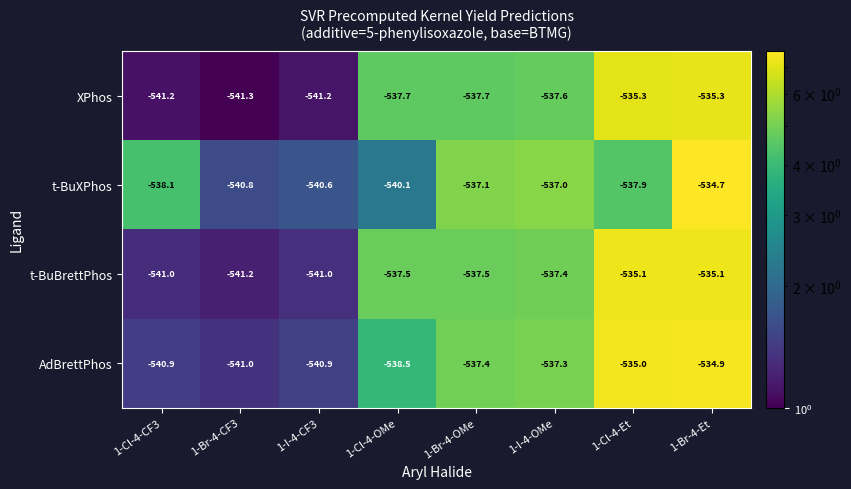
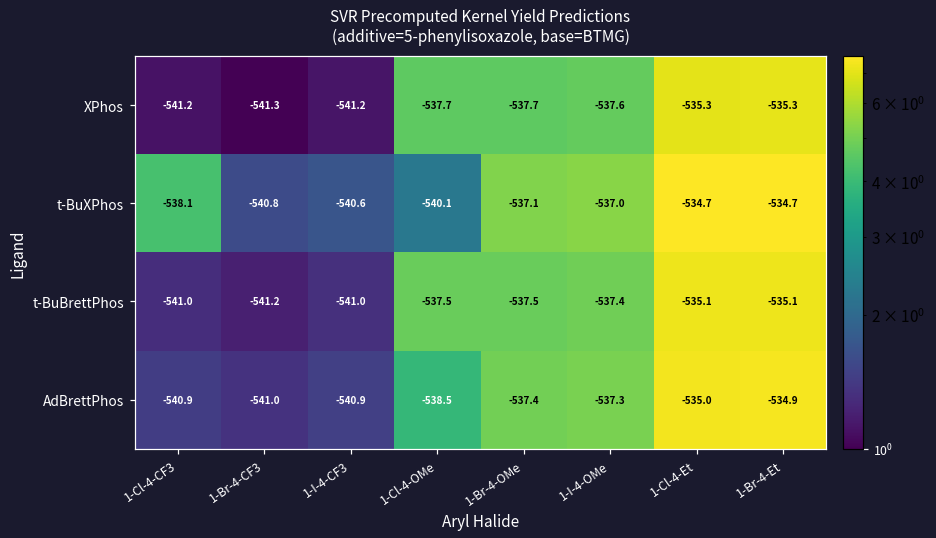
  {
    "XPhos": {
      "1-Cl-4-CF3": -541.2,
      "1-Br-4-CF3": -541.3,
      "1-I-4-CF3": -541.2,
      "1-Cl-4-OMe": -537.7,
      "1-Br-4-OMe": -537.7,
      "1-I-4-OMe": -537.6,
      "1-Cl-4-Et": -535.3,
      "1-Br-4-Et": -535.3
    },
    "t-BuXPhos": {
      "1-Cl-4-CF3": -538.1,
      "1-Br-4-CF3": -540.8,
      "1-I-4-CF3": -540.6,
      "1-Cl-4-OMe": -540.1,
      "1-Br-4-OMe": -537.1,
      "1-I-4-OMe": -537.0,
-     "1-Cl-4-Et": -537.9,
+     "1-Cl-4-Et": -534.7,
      "1-Br-4-Et": -534.7
    },
    "t-BuBrettPhos": {
      "1-Cl-4-CF3": -541.0,
      "1-Br-4-CF3": -541.2,
      "1-I-4-CF3": -541.0,
      "1-Cl-4-OMe": -537.5,
      "1-Br-4-OMe": -537.5,
      "1-I-4-OMe": -537.4,
      "1-Cl-4-Et": -535.1,
      "1-Br-4-Et": -535.1
    },
    "AdBrettPhos": {
      "1-Cl-4-CF3": -540.9,
      "1-Br-4-CF3": -541.0,
      "1-I-4-CF3": -540.9,
      "1-Cl-4-OMe": -538.5,
      "1-Br-4-OMe": -537.4,
      "1-I-4-OMe": -537.3,
      "1-Cl-4-Et": -535.0,
      "1-Br-4-Et": -534.9
    }
  }
